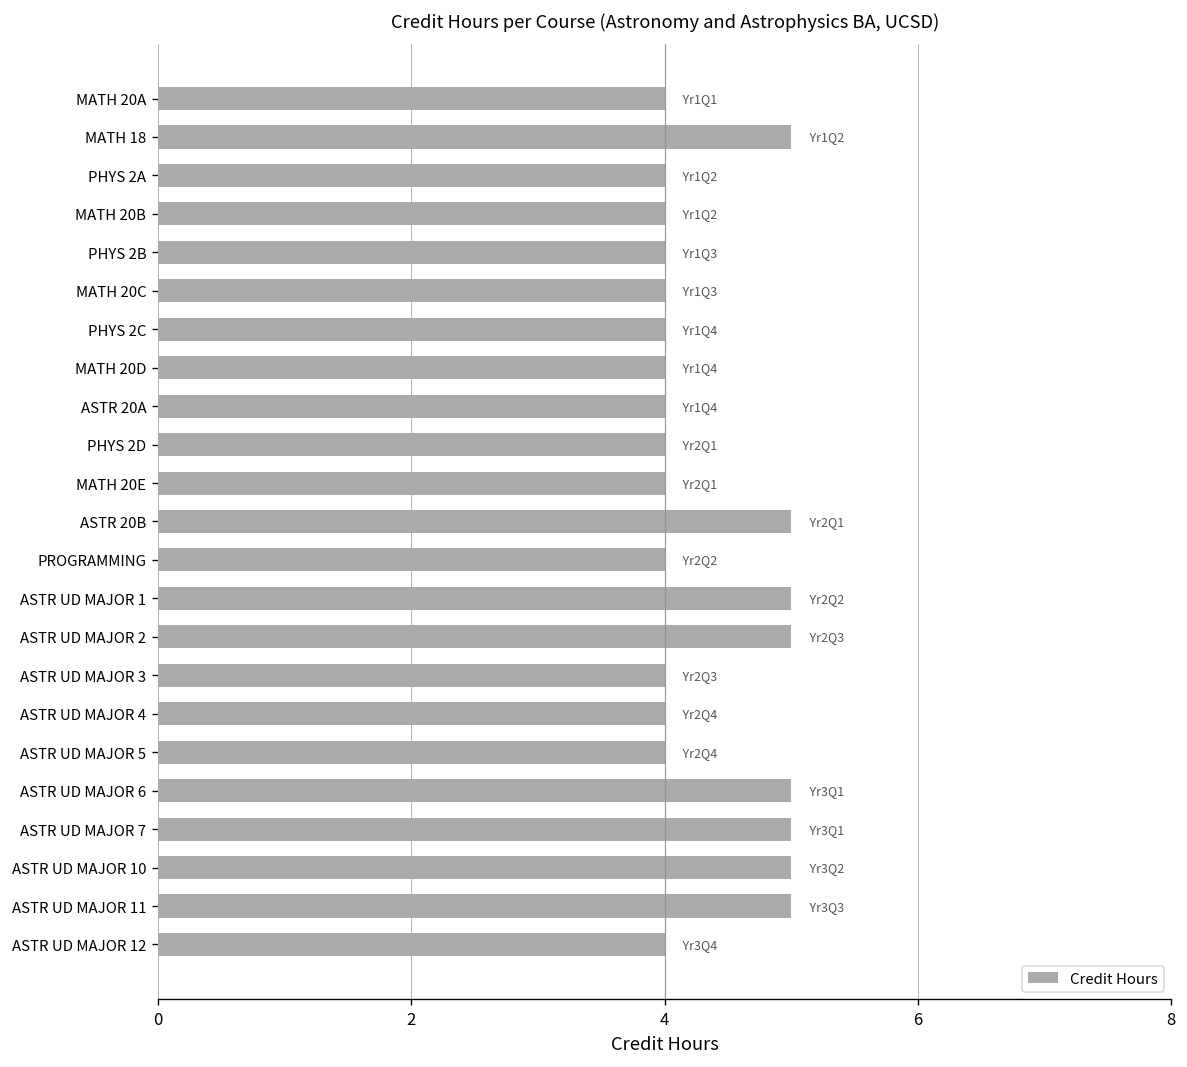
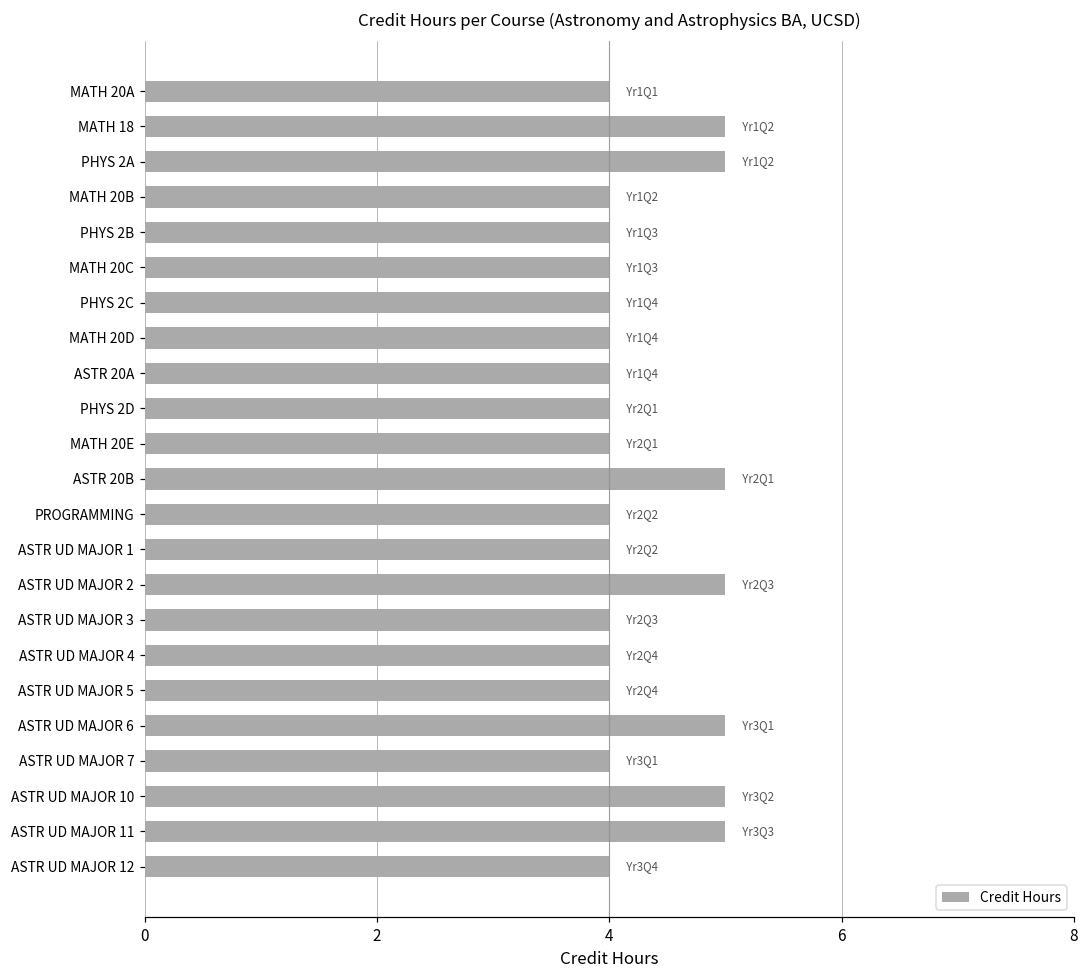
  {
    "MATH 20A": 4,
    "MATH 18": 5,
-   "PHYS 2A": 4,
+   "PHYS 2A": 5,
    "MATH 20B": 4,
    "PHYS 2B": 4,
    "MATH 20C": 4,
    "PHYS 2C": 4,
    "MATH 20D": 4,
    "ASTR 20A": 4,
    "PHYS 2D": 4,
    "MATH 20E": 4,
    "ASTR 20B": 5,
    "PROGRAMMING": 4,
-   "ASTR UD MAJOR 1": 5,
+   "ASTR UD MAJOR 1": 4,
    "ASTR UD MAJOR 2": 5,
    "ASTR UD MAJOR 3": 4,
    "ASTR UD MAJOR 4": 4,
    "ASTR UD MAJOR 5": 4,
    "ASTR UD MAJOR 6": 5,
-   "ASTR UD MAJOR 7": 5,
+   "ASTR UD MAJOR 7": 4,
    "ASTR UD MAJOR 10": 5,
    "ASTR UD MAJOR 11": 5,
    "ASTR UD MAJOR 12": 4
  }
